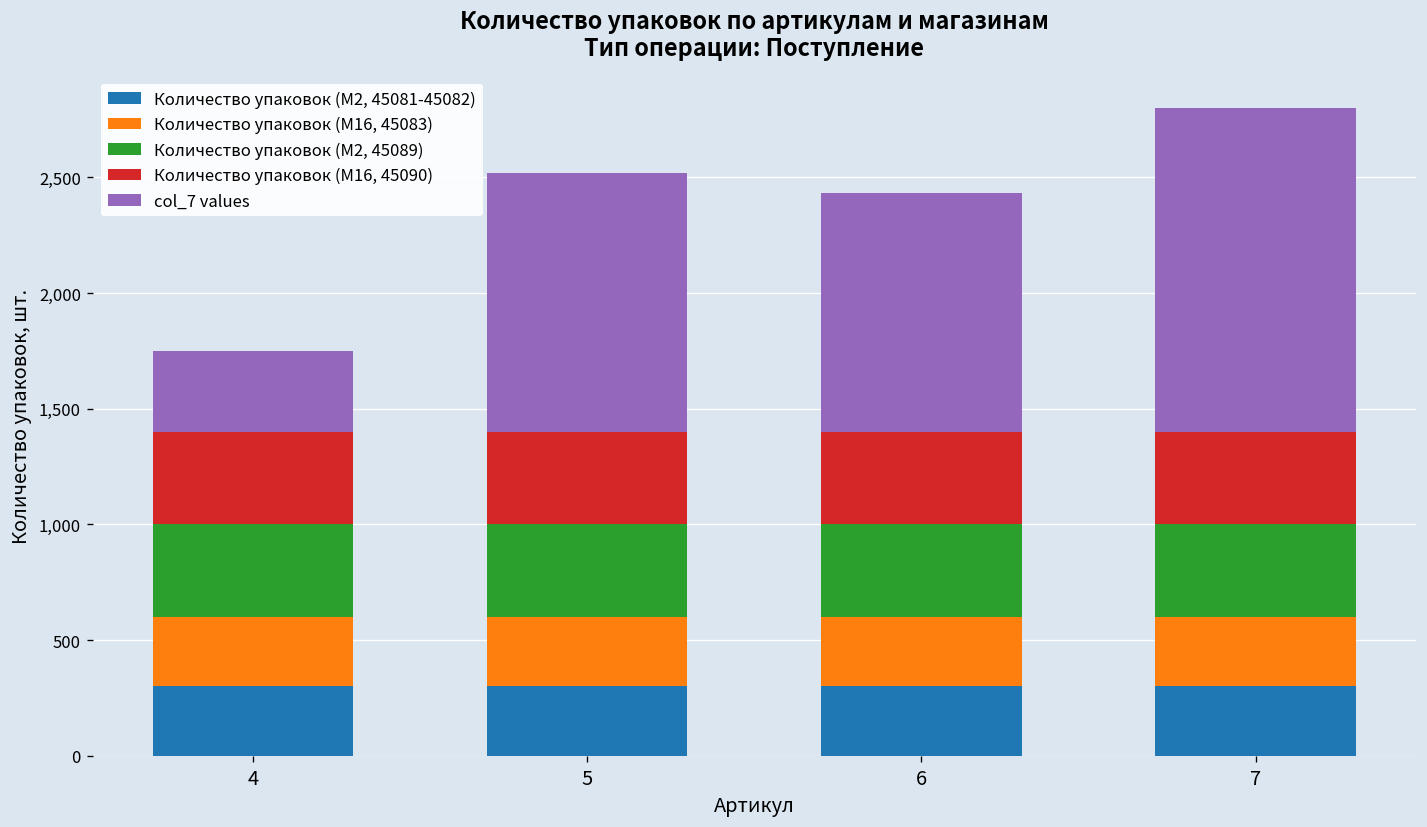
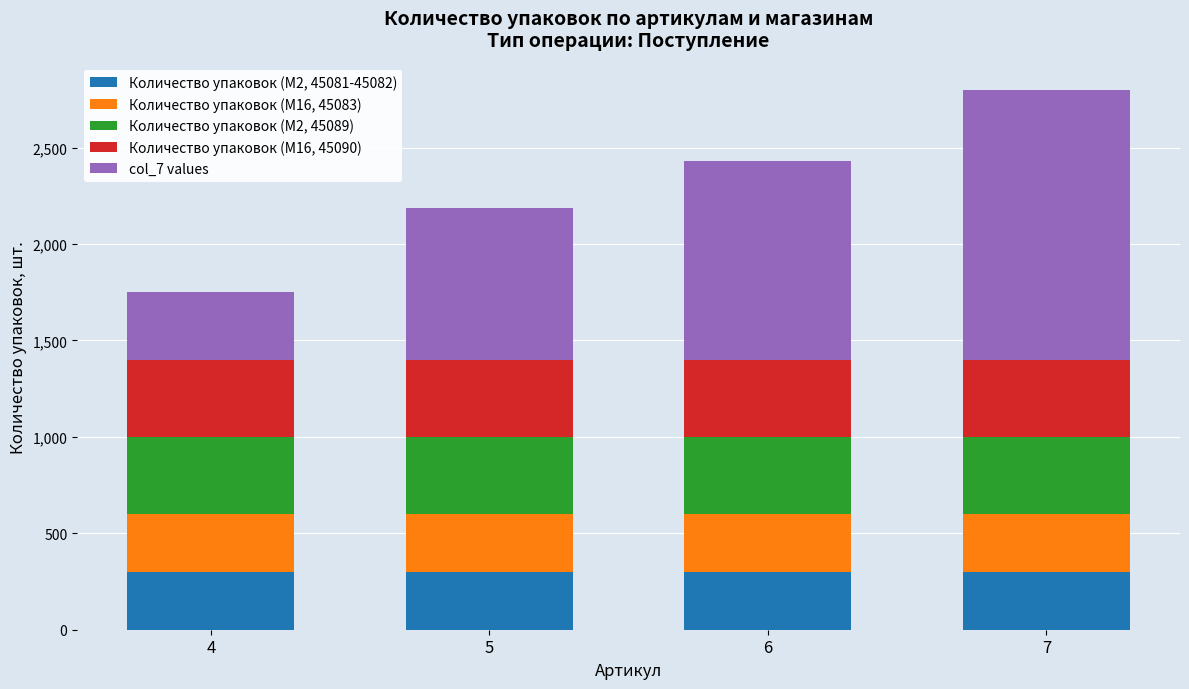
  {
    "Количество упаковок (M2, 45081-45082)": {
      "4": "300",
      "5": "300",
      "6": "300",
      "7": "300"
    },
    "Количество упаковок (M16, 45083)": {
      "4": "300",
      "5": "300",
      "6": "300",
      "7": "300"
    },
    "Количество упаковок (M2, 45089)": {
      "4": "400",
      "5": "400",
      "6": "400",
      "7": "400"
    },
    "col_7 values": {
      "4": "350",
-     "5": "1,120",
+     "5": "790",
      "6": "1,030",
      "7": "1,400"
    }
  }
